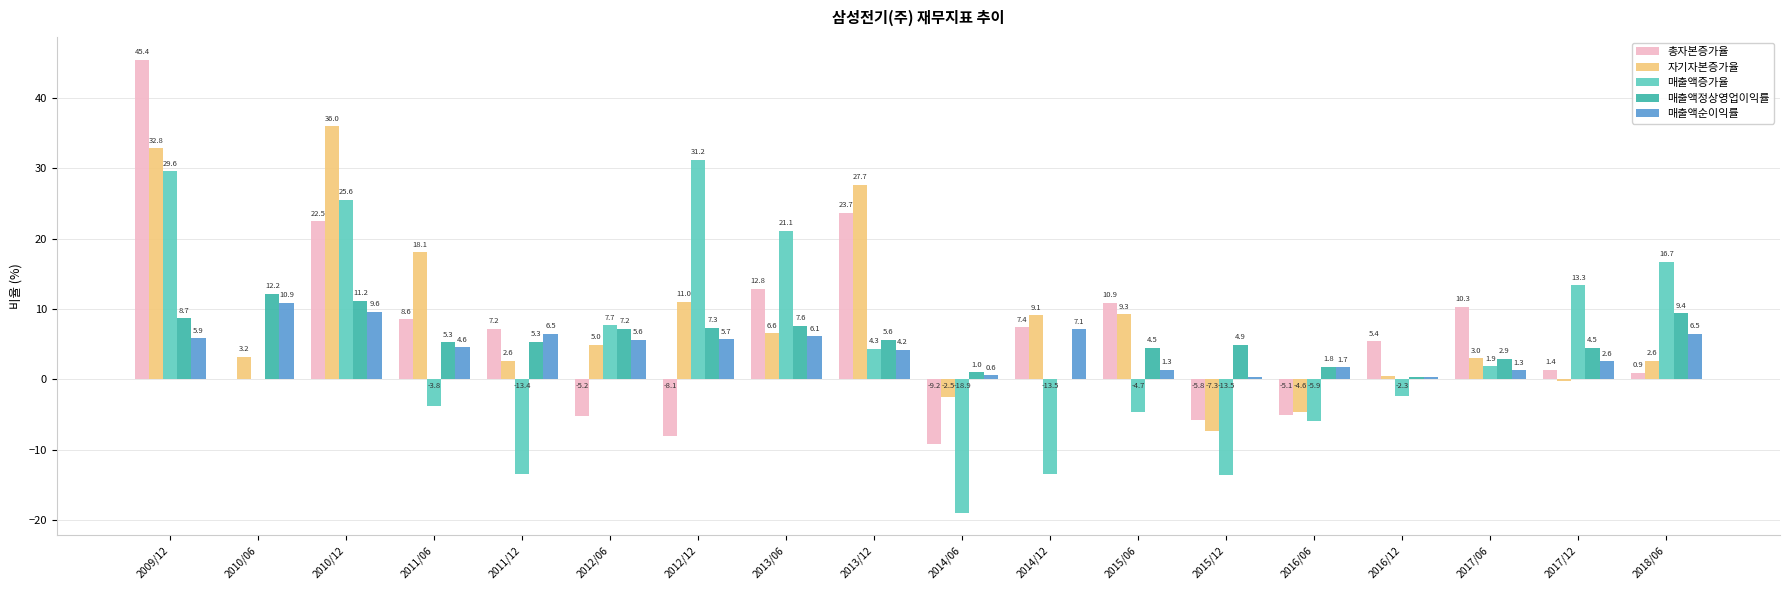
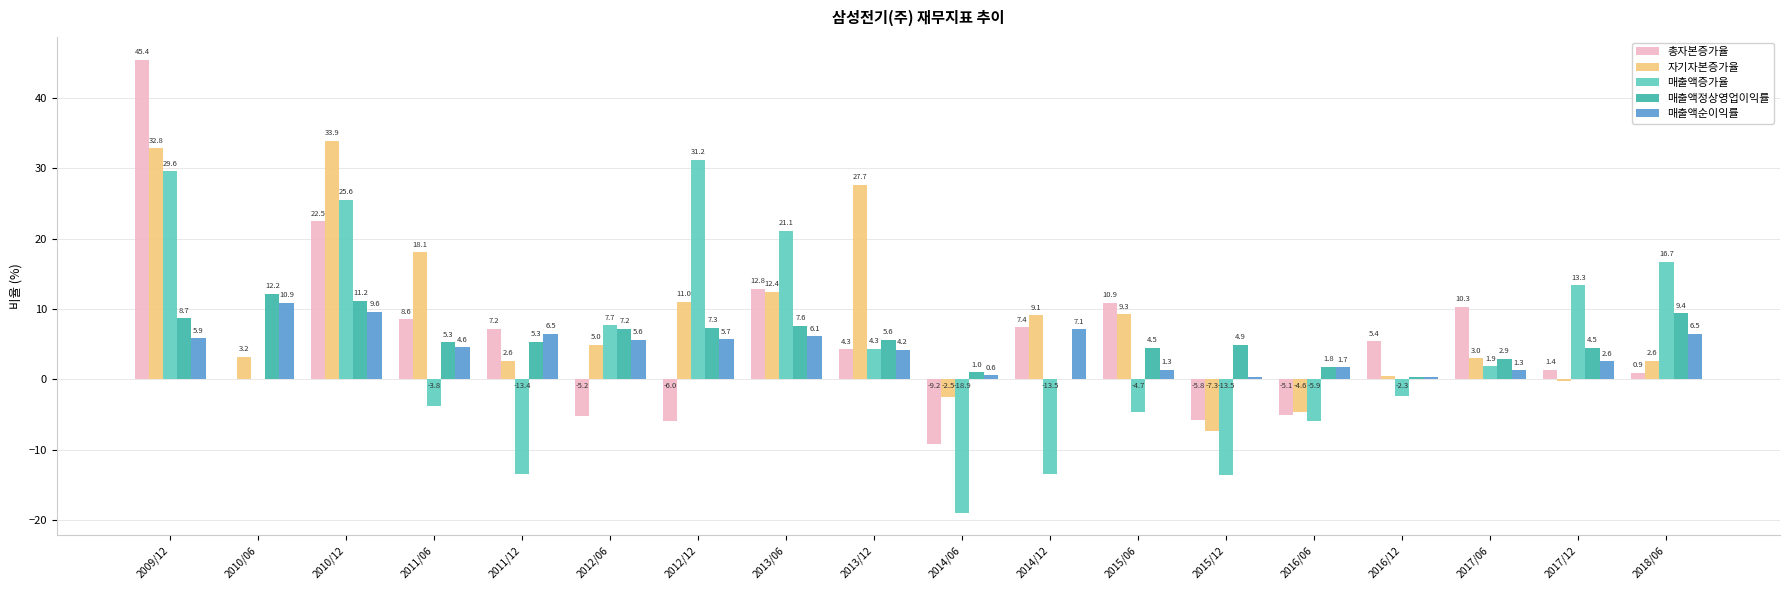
  {
    "총자본증가율": {
      "2009/12": 45.4,
      "2010/12": 22.5,
      "2011/06": 8.6,
      "2011/12": 7.2,
      "2012/06": -5.2,
-     "2012/12": -8.1,
+     "2012/12": -6.0,
      "2013/06": 12.8,
-     "2013/12": 23.7,
+     "2013/12": 4.3,
      "2014/06": -9.2,
      "2014/12": 7.4,
      "2015/06": 10.9,
      "2015/12": -5.8,
      "2016/06": -5.1,
      "2016/12": 5.4,
      "2017/06": 10.3,
      "2017/12": 1.4,
      "2018/06": 0.9
    },
    "자기자본증가율": {
      "2009/12": 32.8,
      "2010/06": 3.2,
-     "2010/12": 36.0,
+     "2010/12": 33.9,
      "2011/06": 18.1,
      "2011/12": 2.6,
      "2012/06": 5.0,
      "2012/12": 11.0,
-     "2013/06": 6.6,
+     "2013/06": 12.4,
      "2013/12": 27.7,
      "2014/06": -2.5,
      "2014/12": 9.1,
      "2015/06": 9.3,
      "2015/12": -7.3,
      "2016/06": -4.6,
      "2017/06": 3.0,
      "2018/06": 2.6
    }
  }
